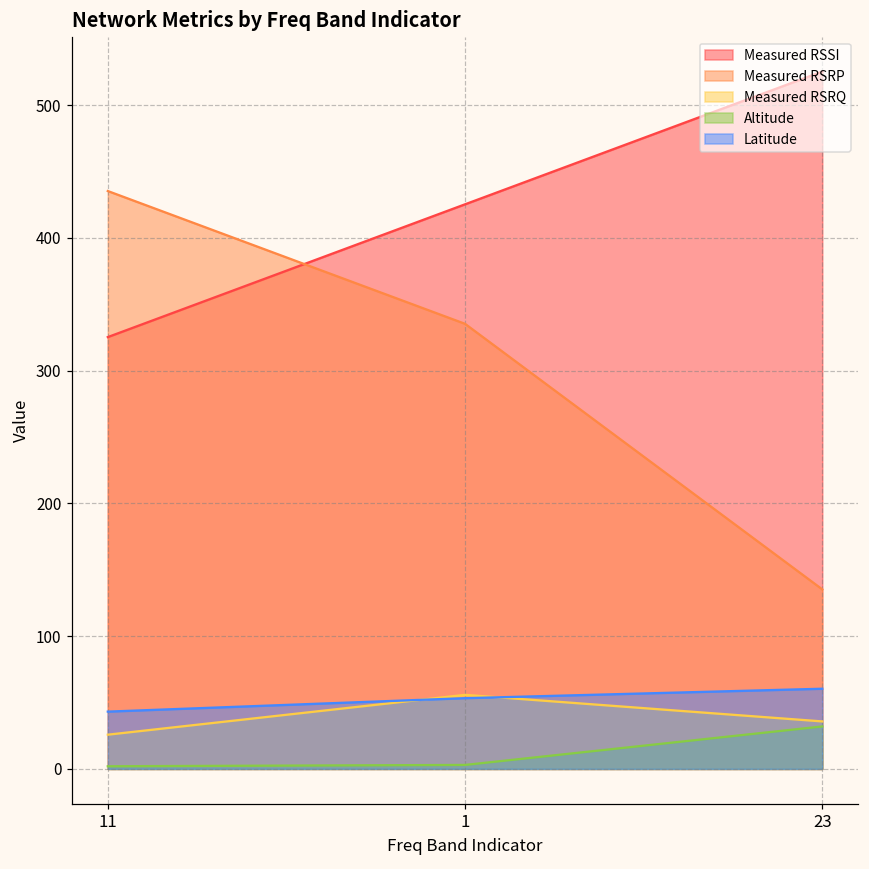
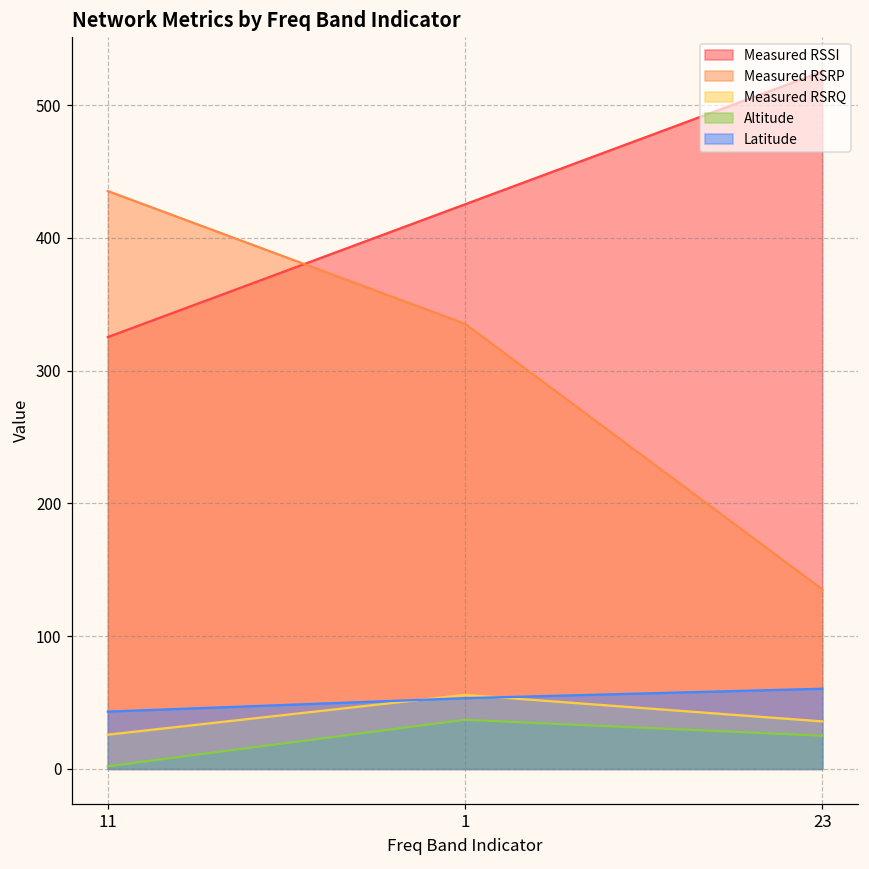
  {
    "Altitude": {
      "11": 2,
-     "1": 3,
-     "23": 32
+     "1": 37,
+     "23": 25
    },
    "Latitude": {
      "11": 43,
      "1": 53,
      "23": 60
    }
  }
